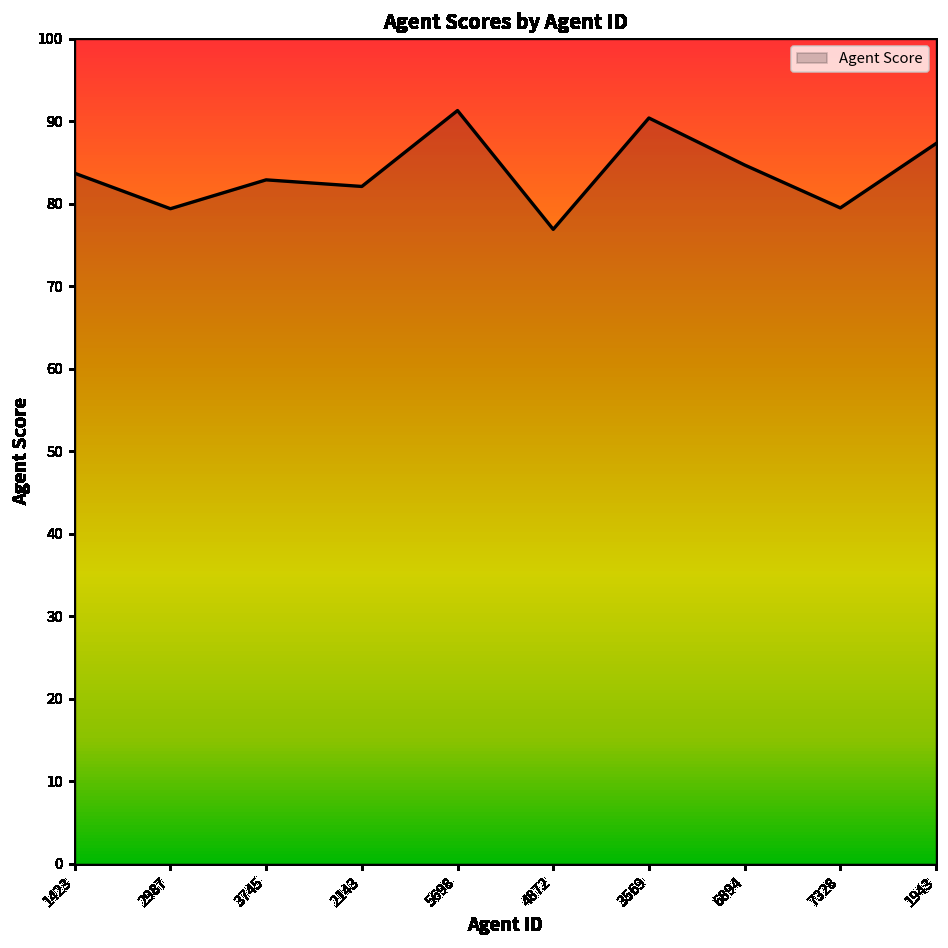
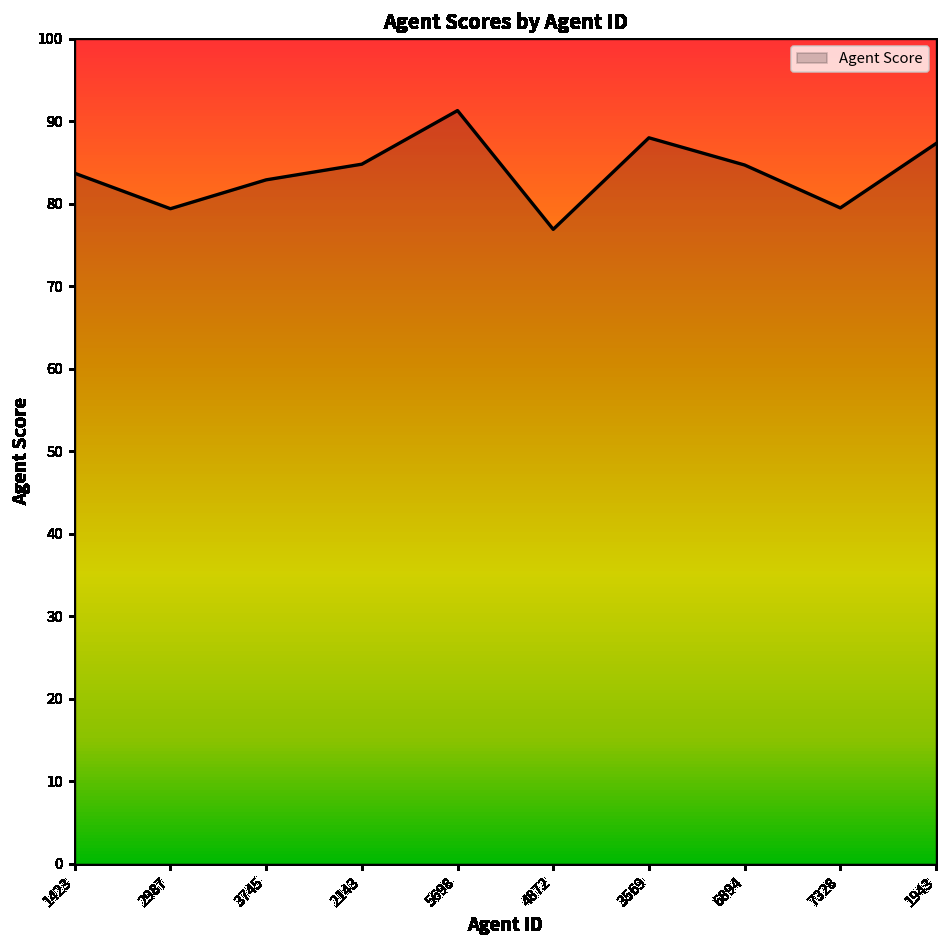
  {
    "1423": 84,
    "2987": 79,
    "3745": 83,
-   "2143": 82,
+   "2143": 85,
    "5698": 91,
    "4872": 77,
-   "3569": 90,
+   "3569": 88,
    "6894": 85,
    "7328": 80,
    "1943": 87
  }
